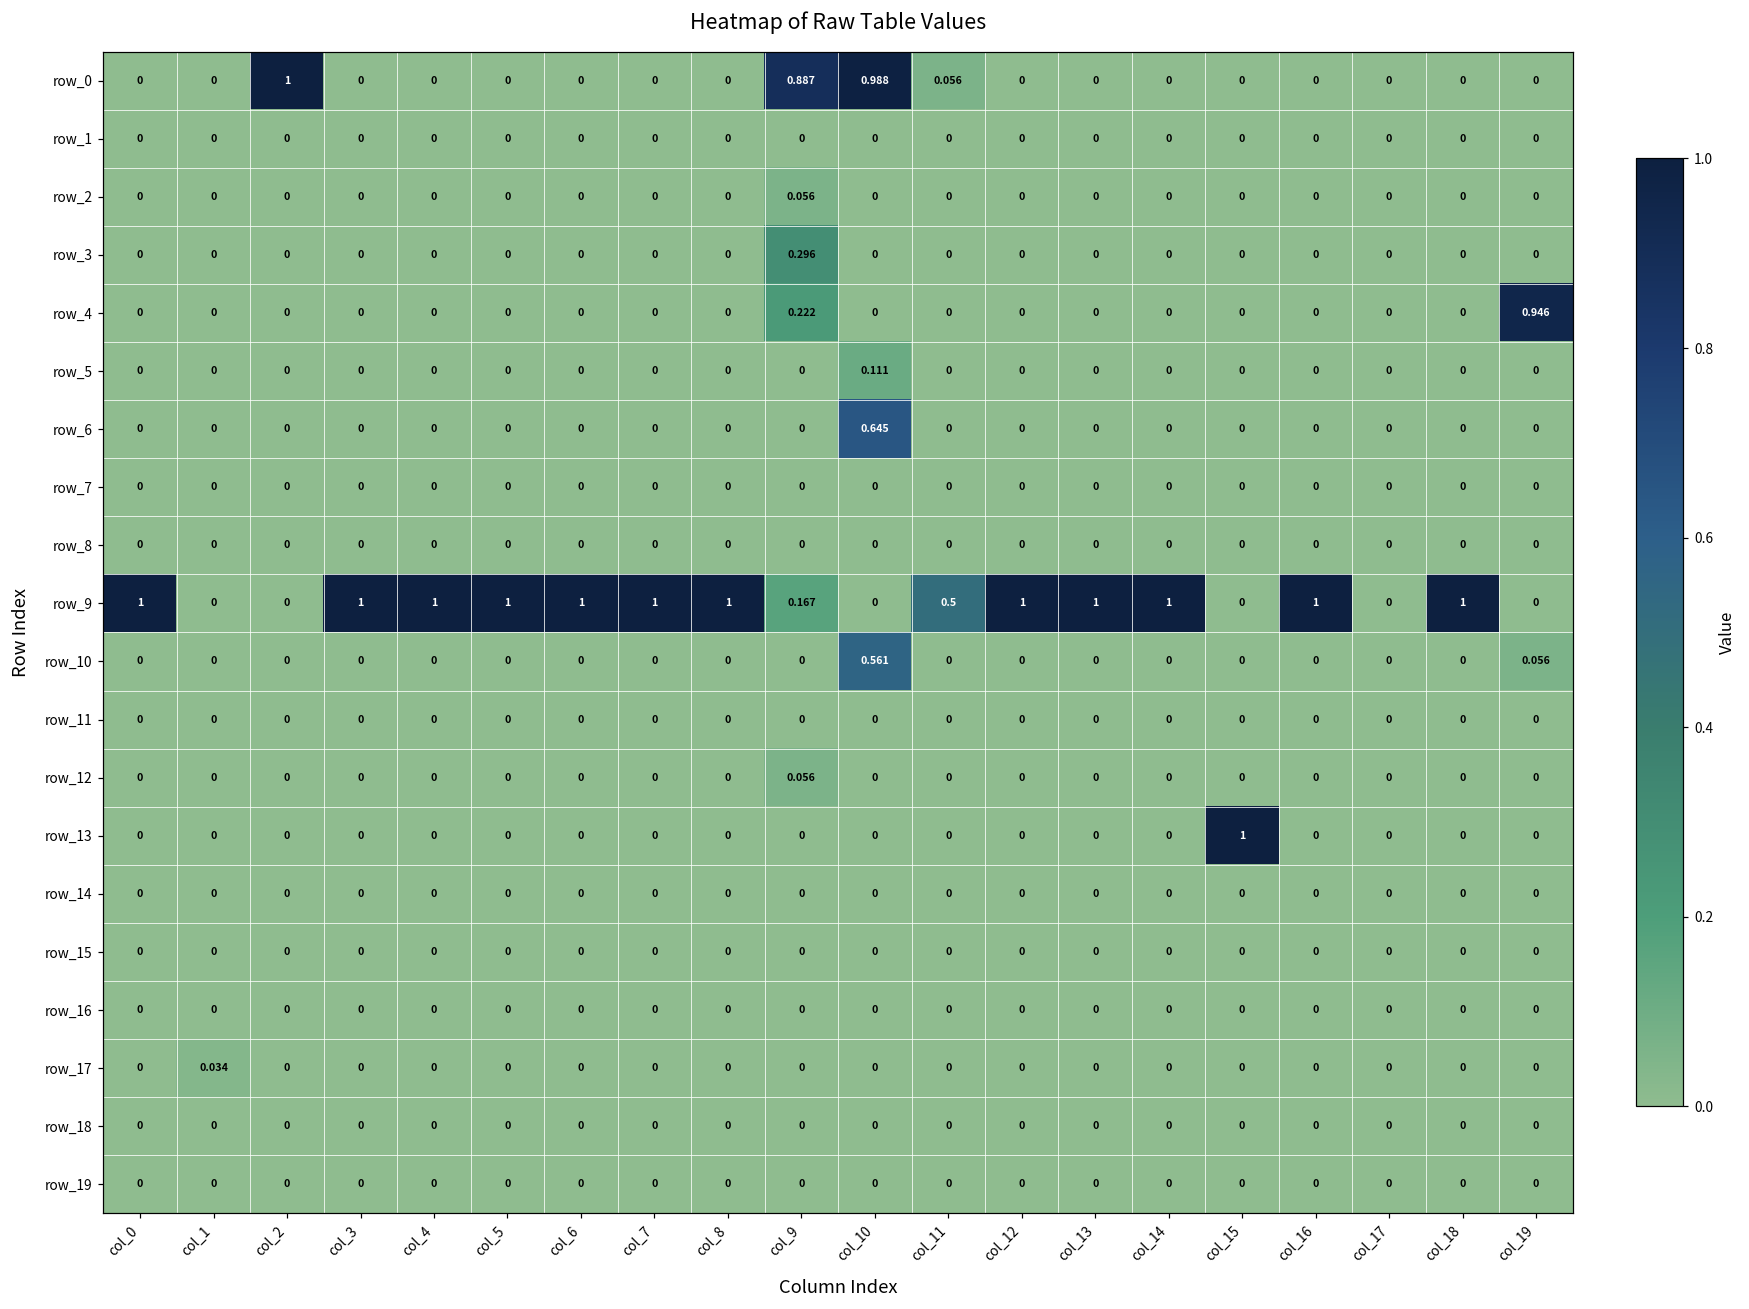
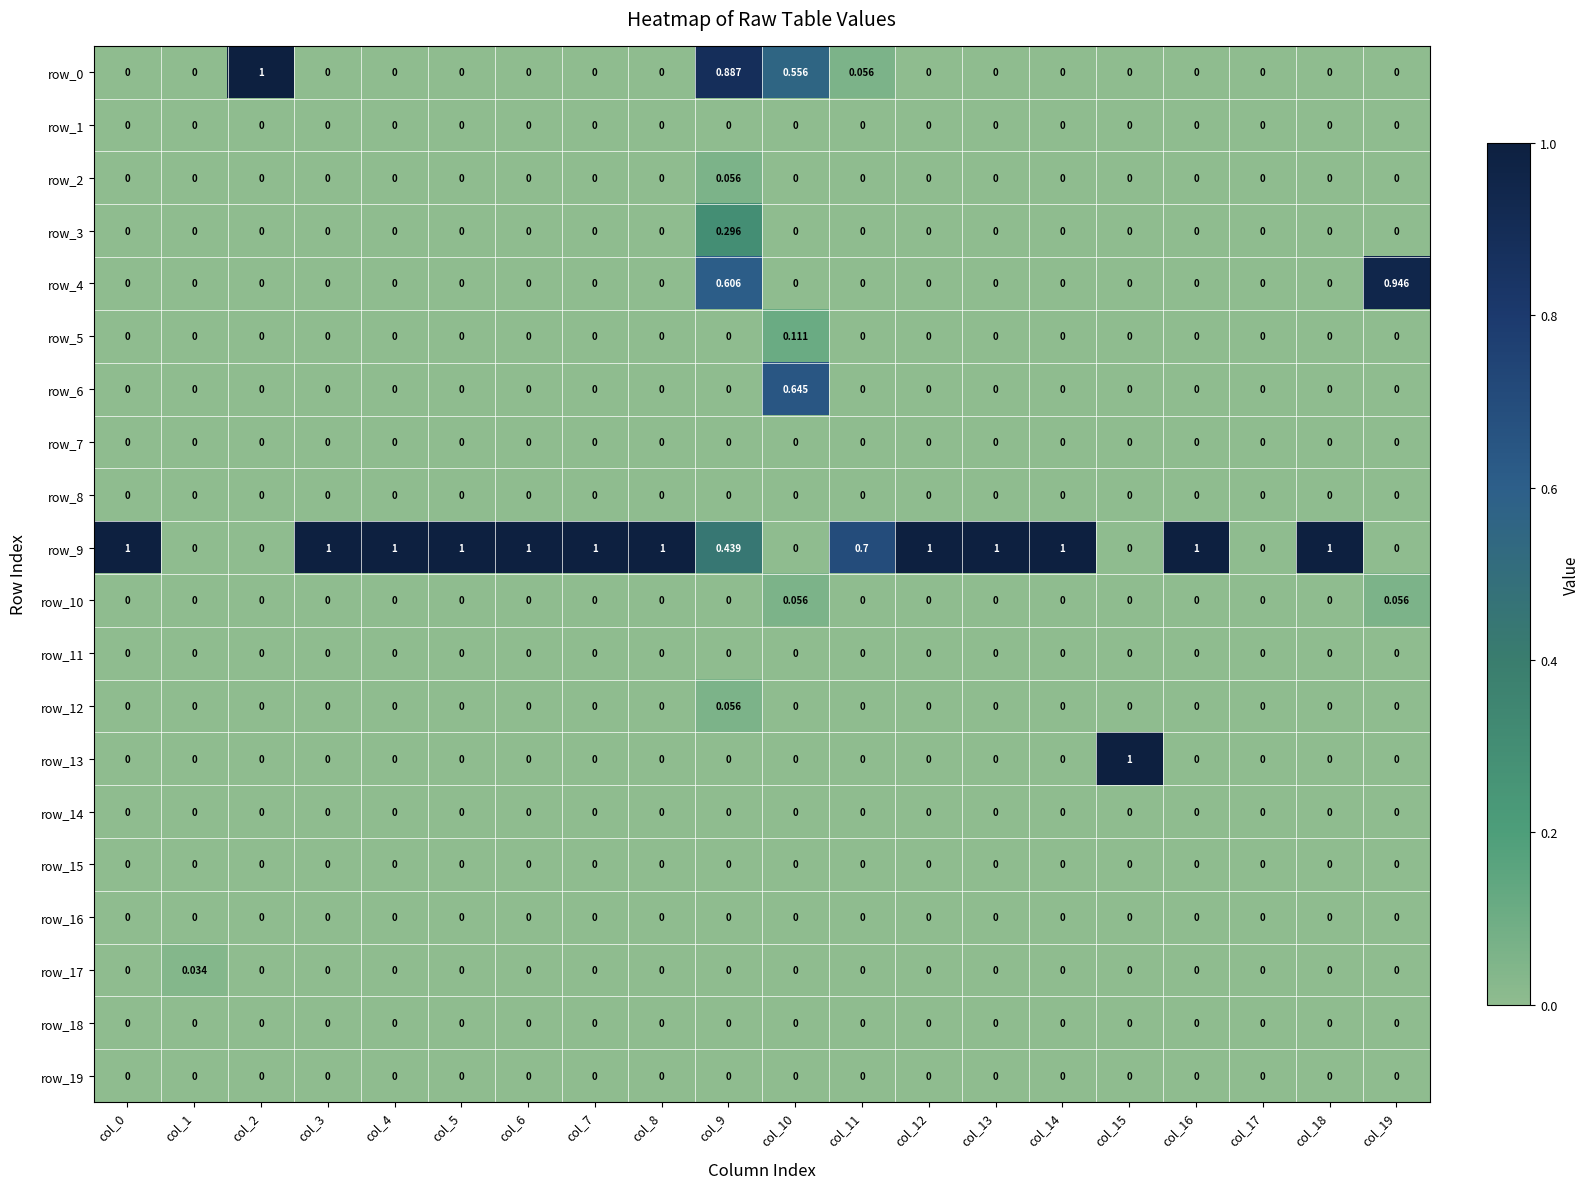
  {
    "row_0": {
      "col_0": 0,
      "col_1": 0,
      "col_2": 1,
      "col_3": 0,
      "col_4": 0,
      "col_5": 0,
      "col_6": 0,
      "col_7": 0,
      "col_8": 0,
      "col_9": 0.887,
-     "col_10": 0.988,
+     "col_10": 0.556,
      "col_11": 0.056,
      "col_12": 0,
      "col_13": 0,
      "col_14": 0,
      "col_15": 0,
      "col_16": 0,
      "col_17": 0,
      "col_18": 0,
      "col_19": 0
    },
    "row_4": {
      "col_0": 0,
      "col_1": 0,
      "col_2": 0,
      "col_3": 0,
      "col_4": 0,
      "col_5": 0,
      "col_6": 0,
      "col_7": 0,
      "col_8": 0,
-     "col_9": 0.222,
+     "col_9": 0.606,
      "col_10": 0,
      "col_11": 0,
      "col_12": 0,
      "col_13": 0,
      "col_14": 0,
      "col_15": 0,
      "col_16": 0,
      "col_17": 0,
      "col_18": 0,
      "col_19": 0.946
    },
    "row_9": {
      "col_0": 1,
      "col_1": 0,
      "col_2": 0,
      "col_3": 1,
      "col_4": 1,
      "col_5": 1,
      "col_6": 1,
      "col_7": 1,
      "col_8": 1,
-     "col_9": 0.167,
+     "col_9": 0.439,
      "col_10": 0,
-     "col_11": 0.5,
+     "col_11": 0.7,
      "col_12": 1,
      "col_13": 1,
      "col_14": 1,
      "col_15": 0,
      "col_16": 1,
      "col_17": 0,
      "col_18": 1,
      "col_19": 0
    },
    "row_10": {
      "col_0": 0,
      "col_1": 0,
      "col_2": 0,
      "col_3": 0,
      "col_4": 0,
      "col_5": 0,
      "col_6": 0,
      "col_7": 0,
      "col_8": 0,
      "col_9": 0,
-     "col_10": 0.561,
+     "col_10": 0.056,
      "col_11": 0,
      "col_12": 0,
      "col_13": 0,
      "col_14": 0,
      "col_15": 0,
      "col_16": 0,
      "col_17": 0,
      "col_18": 0,
      "col_19": 0.056
    }
  }
